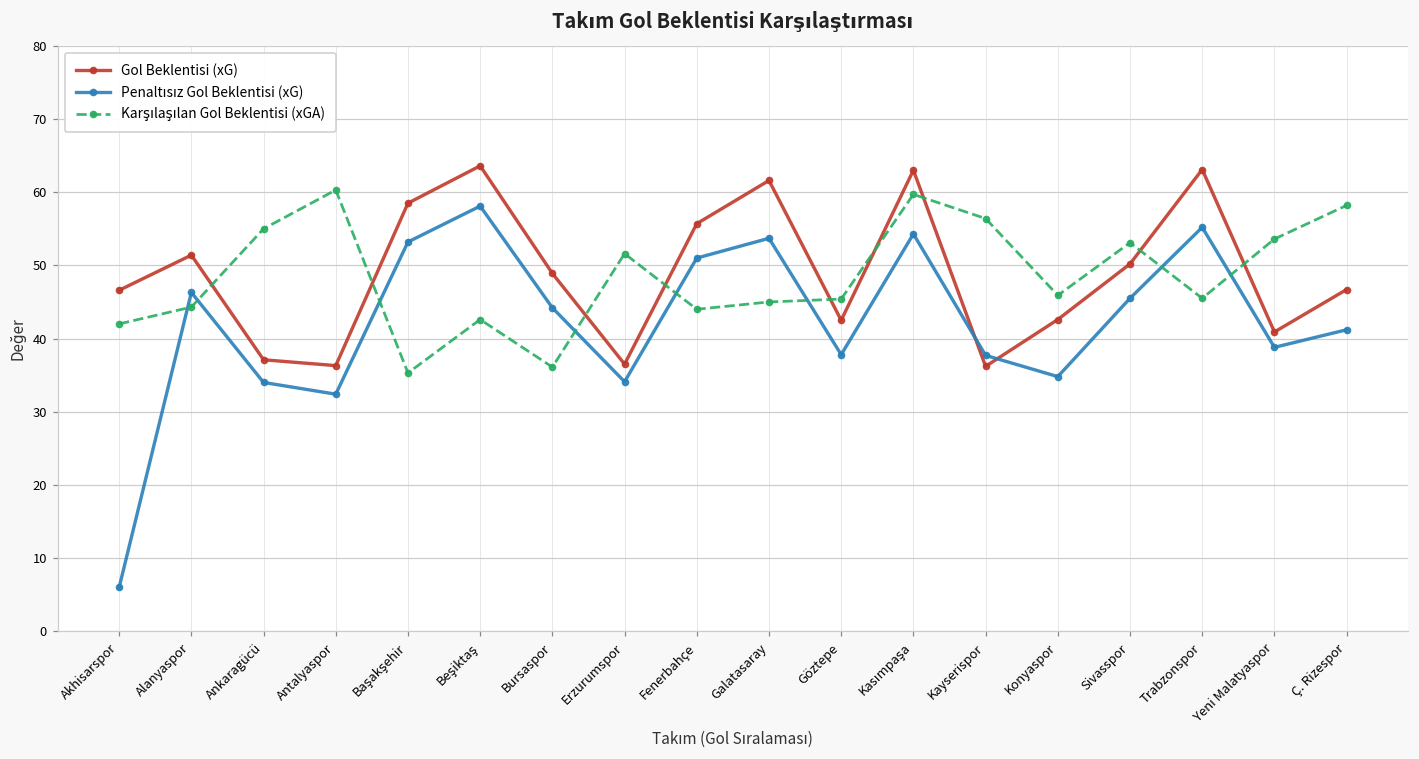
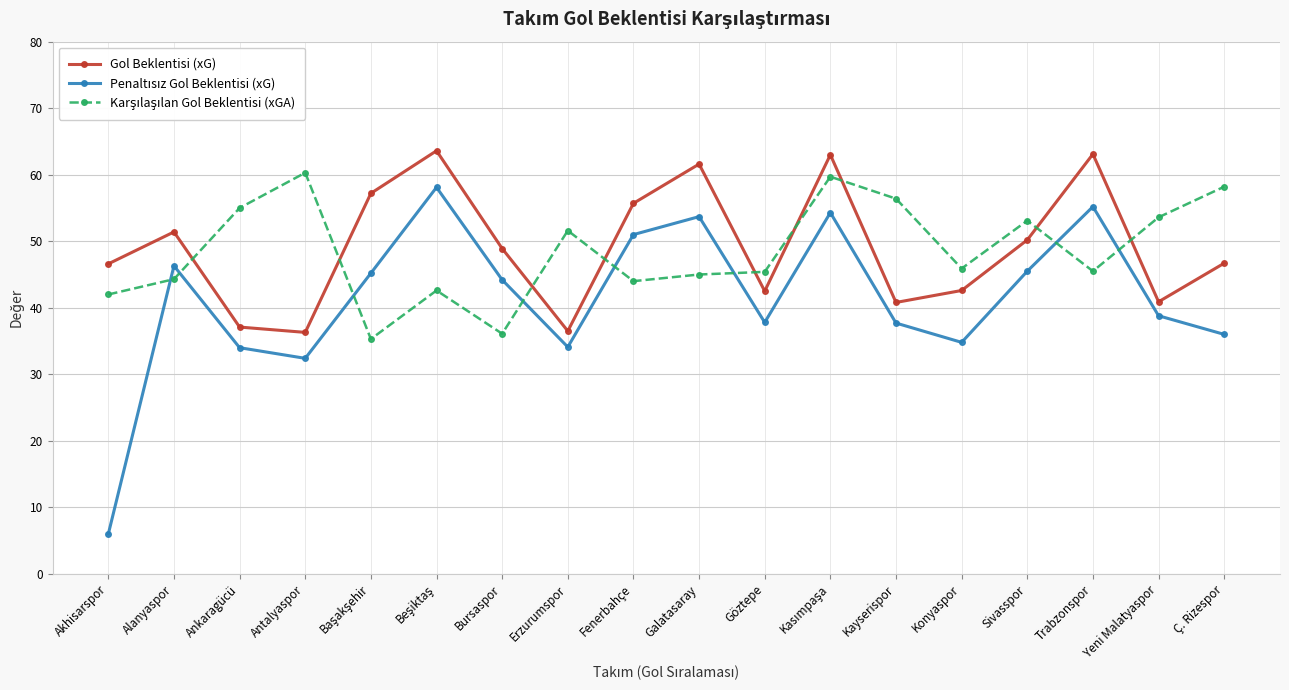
  {
    "Gol Beklentisi (xG)": {
      "Akhisarspor": 47,
      "Alanyaspor": 51,
      "Ankaragücü": 37,
      "Antalyaspor": 36,
-     "Başakşehir": 59,
+     "Başakşehir": 57,
      "Beşiktaş": 64,
      "Bursaspor": 49,
      "Erzurumspor": 37,
      "Fenerbahçe": 56,
      "Galatasaray": 62,
      "Göztepe": 43,
      "Kasımpaşa": 63,
-     "Kayserispor": 36,
+     "Kayserispor": 41,
      "Konyaspor": 43,
      "Sivasspor": 50,
      "Trabzonspor": 63,
      "Yeni Malatyaspor": 41,
      "Ç. Rizespor": 47
    },
    "Penaltısız Gol Beklentisi (xG)": {
      "Akhisarspor": 6,
      "Alanyaspor": 46,
      "Ankaragücü": 34,
      "Antalyaspor": 32,
-     "Başakşehir": 53,
+     "Başakşehir": 45,
      "Beşiktaş": 58,
      "Bursaspor": 44,
      "Erzurumspor": 34,
      "Fenerbahçe": 51,
      "Galatasaray": 54,
      "Göztepe": 38,
      "Kasımpaşa": 54,
      "Kayserispor": 38,
      "Konyaspor": 35,
      "Sivasspor": 46,
      "Trabzonspor": 55,
      "Yeni Malatyaspor": 39,
-     "Ç. Rizespor": 41
+     "Ç. Rizespor": 36
    },
    "Karşılaşılan Gol Beklentisi (xGA)": {
      "Akhisarspor": 42,
      "Alanyaspor": 44,
      "Ankaragücü": 55,
      "Antalyaspor": 60,
      "Başakşehir": 35,
      "Beşiktaş": 43,
      "Bursaspor": 36,
      "Erzurumspor": 52,
      "Fenerbahçe": 44,
      "Galatasaray": 45,
      "Göztepe": 45,
      "Kasımpaşa": 60,
      "Kayserispor": 56,
      "Konyaspor": 46,
      "Sivasspor": 53,
      "Trabzonspor": 46,
      "Yeni Malatyaspor": 54,
      "Ç. Rizespor": 58
    }
  }
